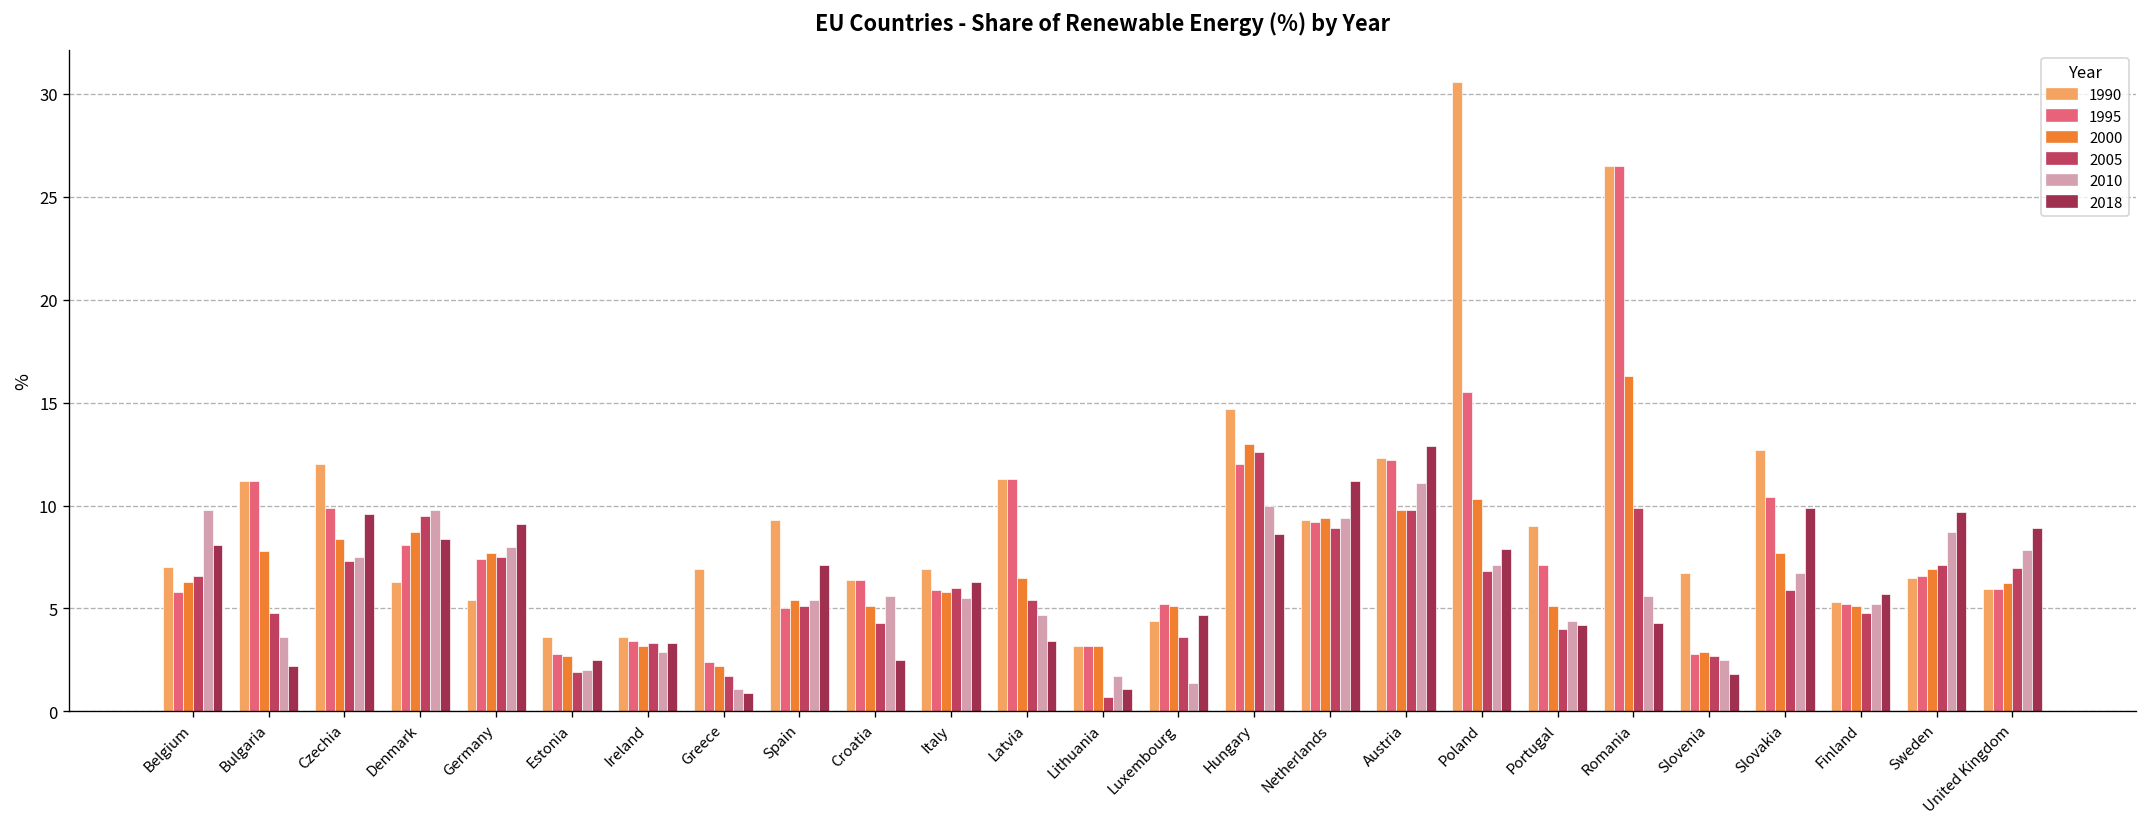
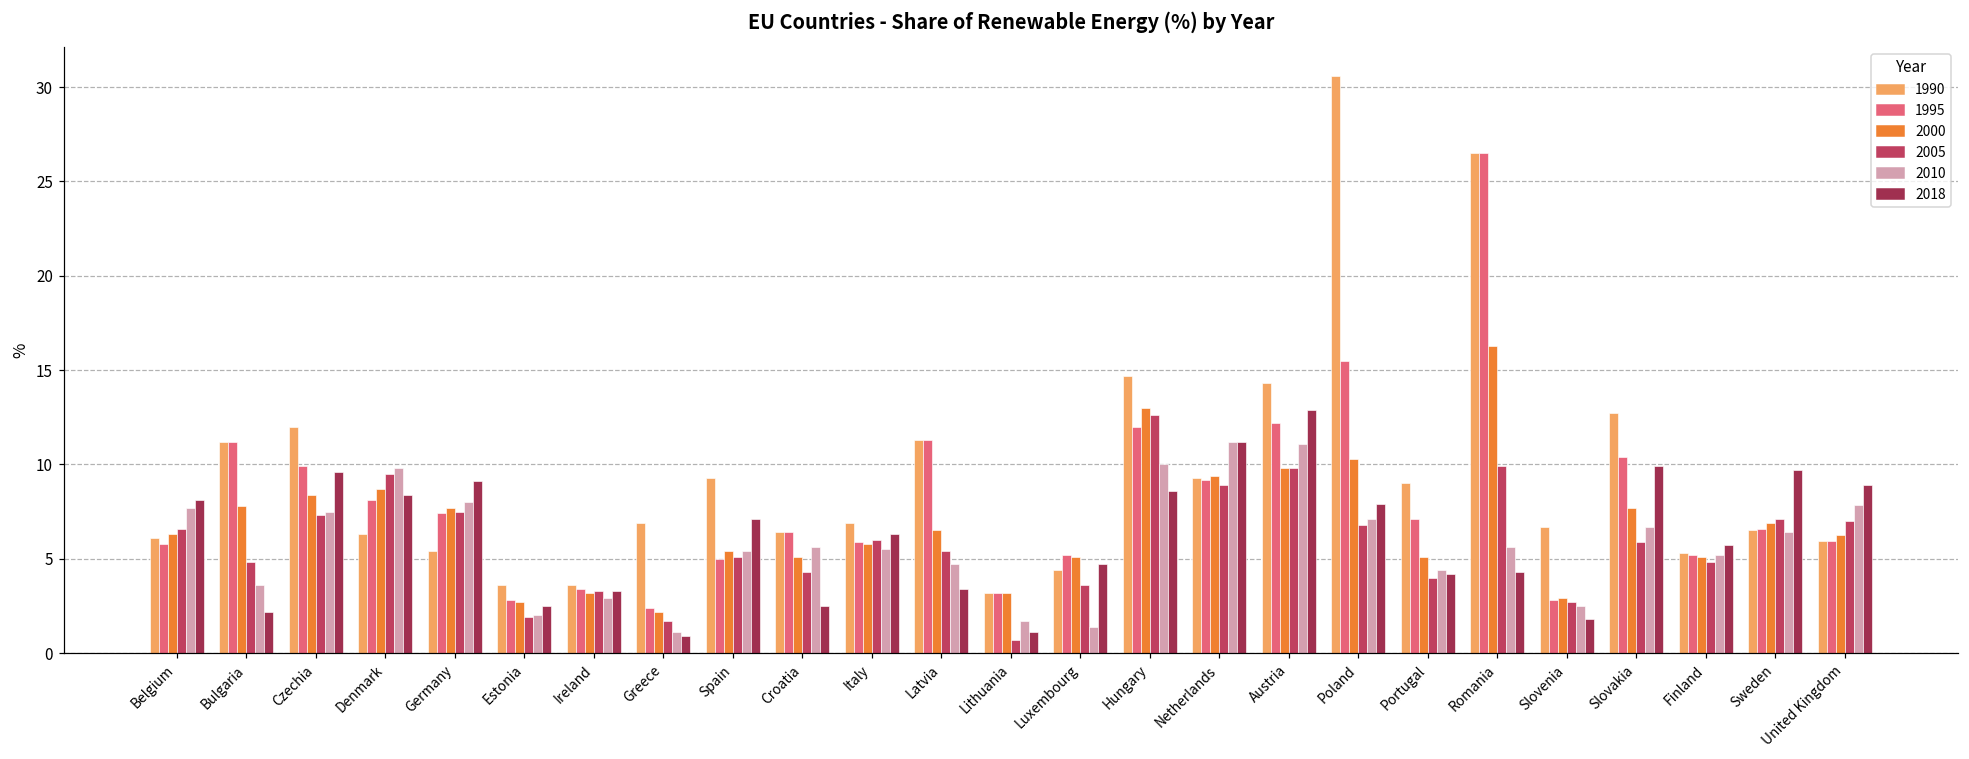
  {
    "1990": {
-     "Belgium": 7.0,
+     "Belgium": 6.1,
      "Bulgaria": 11.2,
      "Czechia": 12.0,
      "Denmark": 6.3,
      "Germany": 5.4,
      "Estonia": 3.6,
      "Ireland": 3.6,
      "Greece": 6.9,
      "Spain": 9.3,
      "Croatia": 6.4,
      "Italy": 6.9,
      "Latvia": 11.3,
      "Lithuania": 3.2,
      "Luxembourg": 4.4,
      "Hungary": 14.7,
      "Netherlands": 9.3,
-     "Austria": 12.3,
+     "Austria": 14.3,
      "Poland": 30.6,
      "Portugal": 9.0,
      "Romania": 26.5,
      "Slovenia": 6.7,
      "Slovakia": 12.7,
      "Finland": 5.3,
      "Sweden": 6.5,
      "United Kingdom": 6.0
    },
    "2000": {
      "Belgium": 6.3,
      "Bulgaria": 7.8,
      "Czechia": 8.4,
      "Denmark": 8.7,
      "Germany": 7.7,
      "Estonia": 2.7,
      "Ireland": 3.2,
      "Greece": 2.2,
      "Spain": 5.4,
      "Croatia": 5.1,
      "Italy": 5.8,
      "Latvia": 6.5,
      "Lithuania": 3.2,
      "Luxembourg": 5.1,
      "Hungary": 13.0,
      "Netherlands": 9.4,
      "Austria": 9.8,
      "Poland": 10.3,
      "Portugal": 5.1,
      "Romania": 16.3,
      "Slovenia": 2.9,
      "Slovakia": 7.7,
      "Finland": 5.1,
      "Sweden": 6.9,
      "United Kingdom": 6.2
    },
    "2010": {
-     "Belgium": 9.8,
+     "Belgium": 7.7,
      "Bulgaria": 3.6,
      "Czechia": 7.5,
      "Denmark": 9.8,
      "Germany": 8.0,
      "Estonia": 2.0,
      "Ireland": 2.9,
      "Greece": 1.1,
      "Spain": 5.4,
      "Croatia": 5.6,
      "Italy": 5.5,
      "Latvia": 4.7,
      "Lithuania": 1.7,
      "Luxembourg": 1.4,
      "Hungary": 10.0,
-     "Netherlands": 9.4,
+     "Netherlands": 11.2,
      "Austria": 11.1,
      "Poland": 7.1,
      "Portugal": 4.4,
      "Romania": 5.6,
      "Slovenia": 2.5,
      "Slovakia": 6.7,
      "Finland": 5.2,
-     "Sweden": 8.7,
+     "Sweden": 6.4,
      "United Kingdom": 7.8
    }
  }
